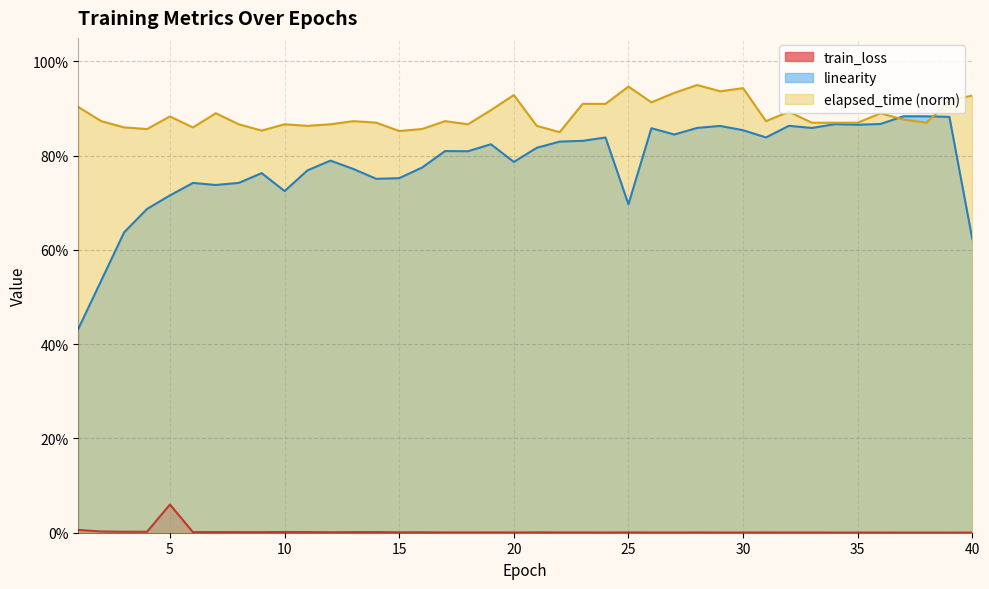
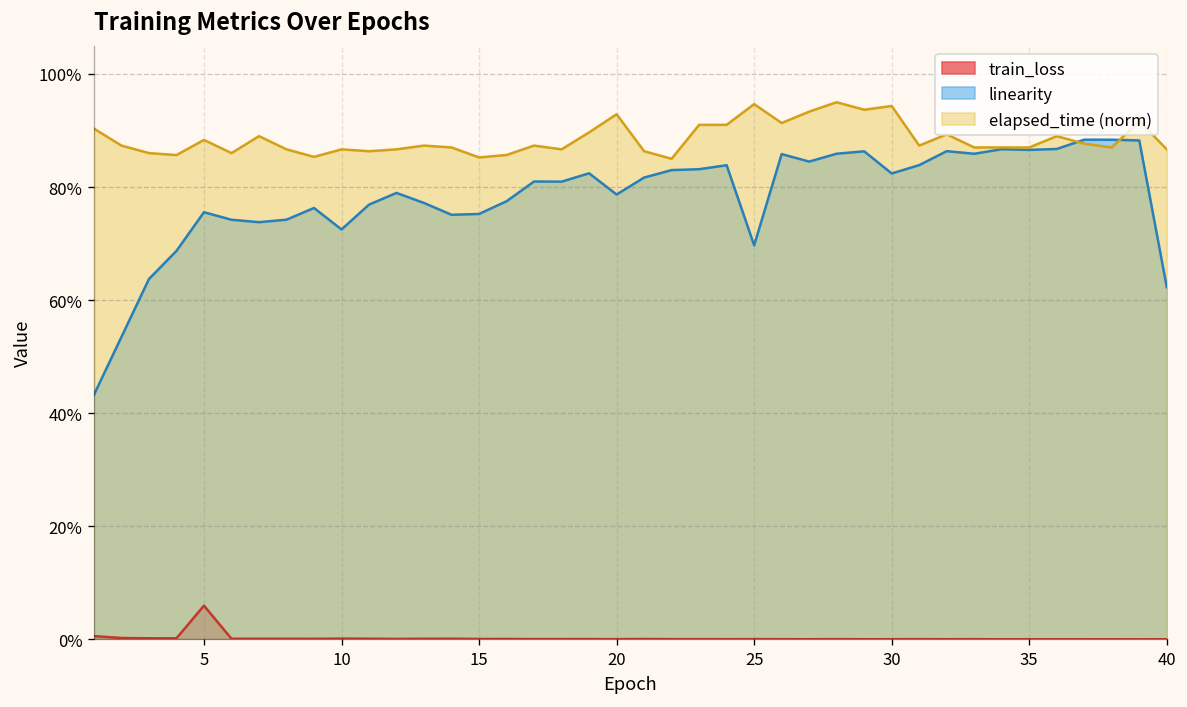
  {
    "train_loss": {
      "5": "6%",
      "10": "0%",
      "15": "0%",
      "20": "0%",
      "25": "0%",
      "30": "0%",
      "35": "0%",
      "40": "0%"
    },
    "linearity": {
-     "5": "72%",
+     "5": "76%",
      "10": "72%",
      "15": "75%",
      "20": "79%",
      "25": "70%",
-     "30": "85%",
+     "30": "82%",
      "40": "62%"
    },
    "elapsed_time (norm)": {
      "5": "88%",
      "10": "87%",
      "15": "85%",
      "20": "93%",
      "25": "95%",
      "30": "94%",
-     "40": "93%"
+     "40": "87%"
    }
  }
